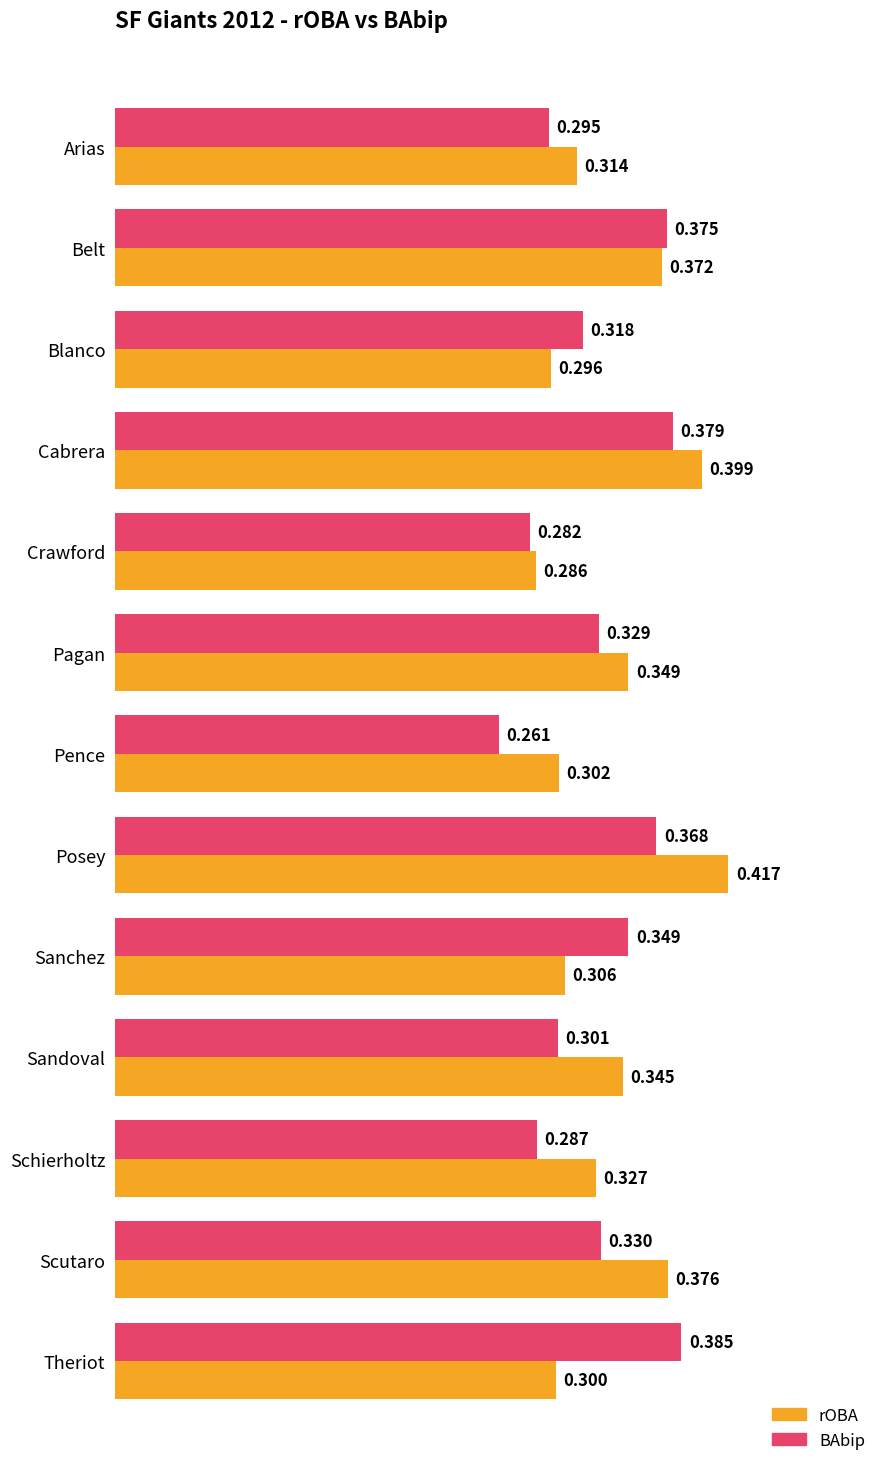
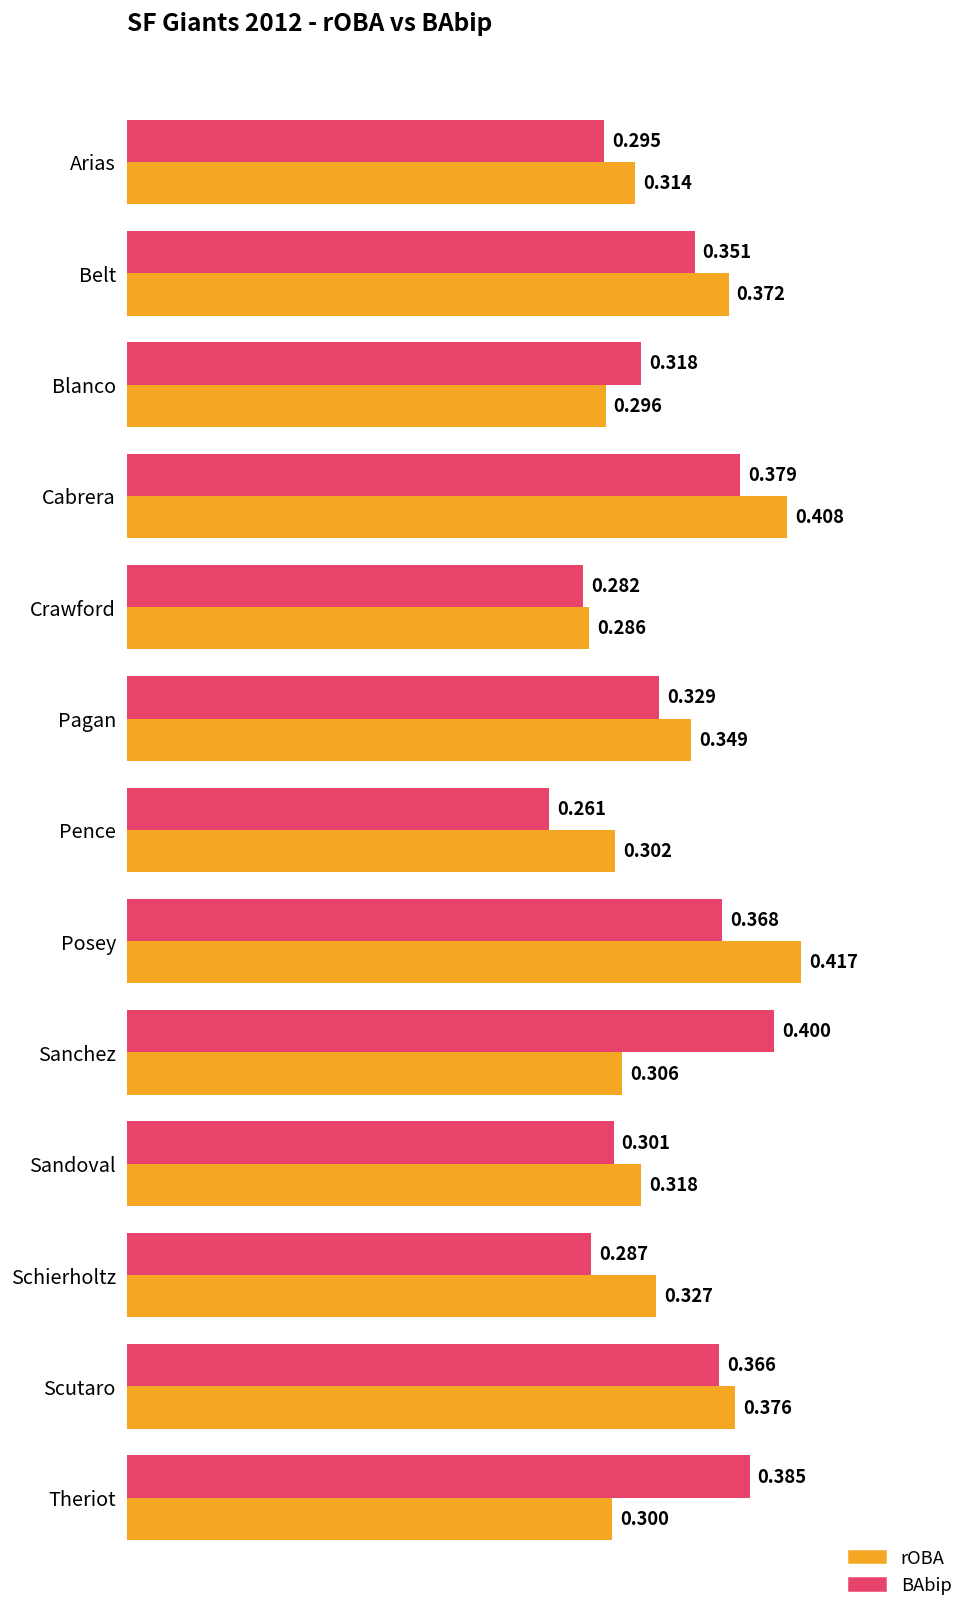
  {
    "rOBA": {
      "Arias": 0.314,
      "Belt": 0.372,
      "Blanco": 0.296,
-     "Cabrera": 0.399,
+     "Cabrera": 0.408,
      "Crawford": 0.286,
      "Pagan": 0.349,
      "Pence": 0.302,
      "Posey": 0.417,
      "Sanchez": 0.306,
-     "Sandoval": 0.345,
+     "Sandoval": 0.318,
      "Schierholtz": 0.327,
      "Scutaro": 0.376,
      "Theriot": 0.300
    },
    "BAbip": {
      "Arias": 0.295,
-     "Belt": 0.375,
+     "Belt": 0.351,
      "Blanco": 0.318,
      "Cabrera": 0.379,
      "Crawford": 0.282,
      "Pagan": 0.329,
      "Pence": 0.261,
      "Posey": 0.368,
-     "Sanchez": 0.349,
+     "Sanchez": 0.400,
      "Sandoval": 0.301,
      "Schierholtz": 0.287,
-     "Scutaro": 0.330,
+     "Scutaro": 0.366,
      "Theriot": 0.385
    }
  }
